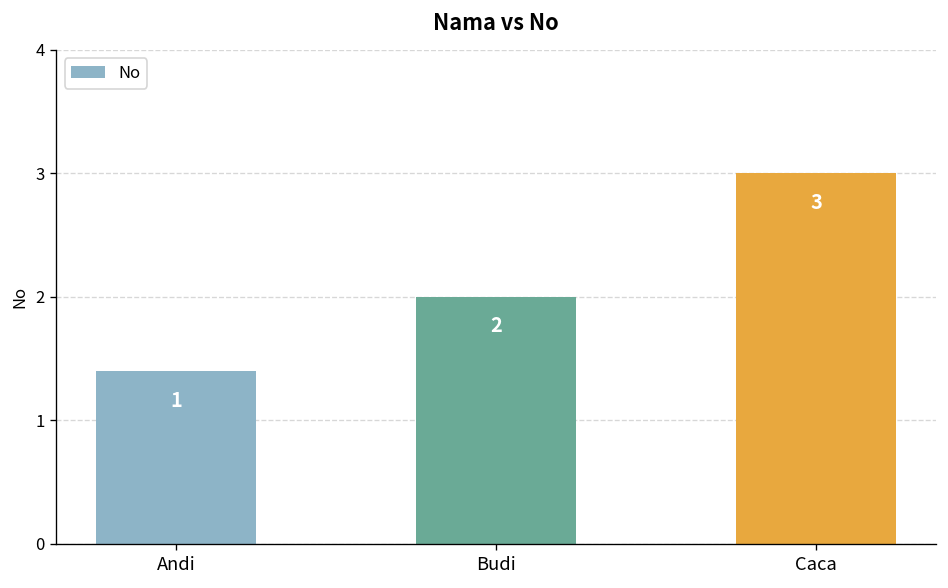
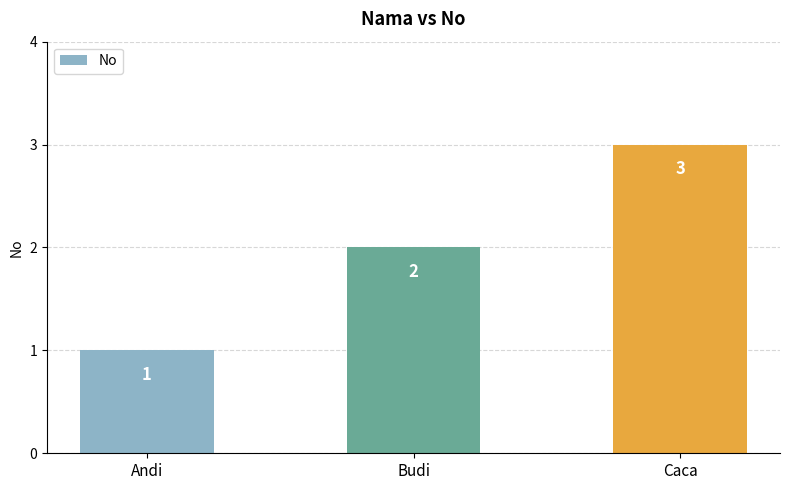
  {
-   "Andi": 1.4
+   "Andi": 1.0
  }
